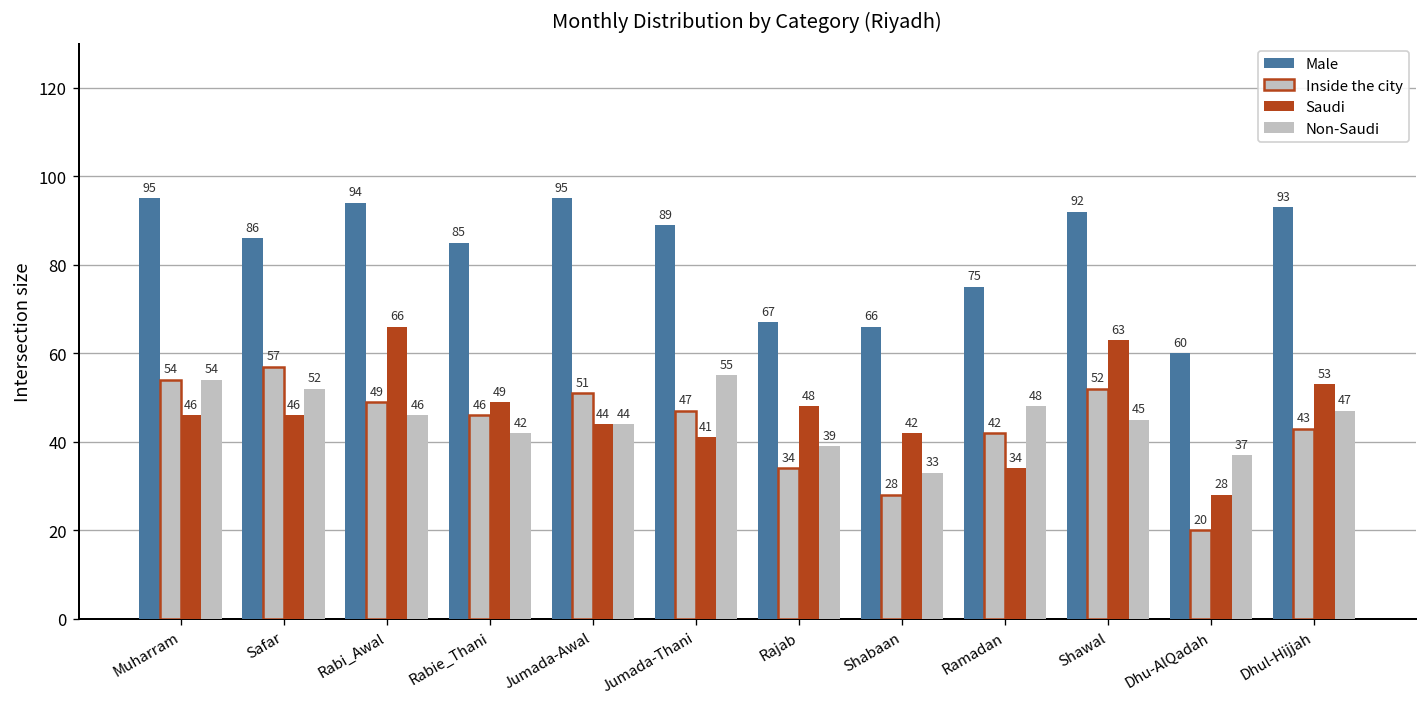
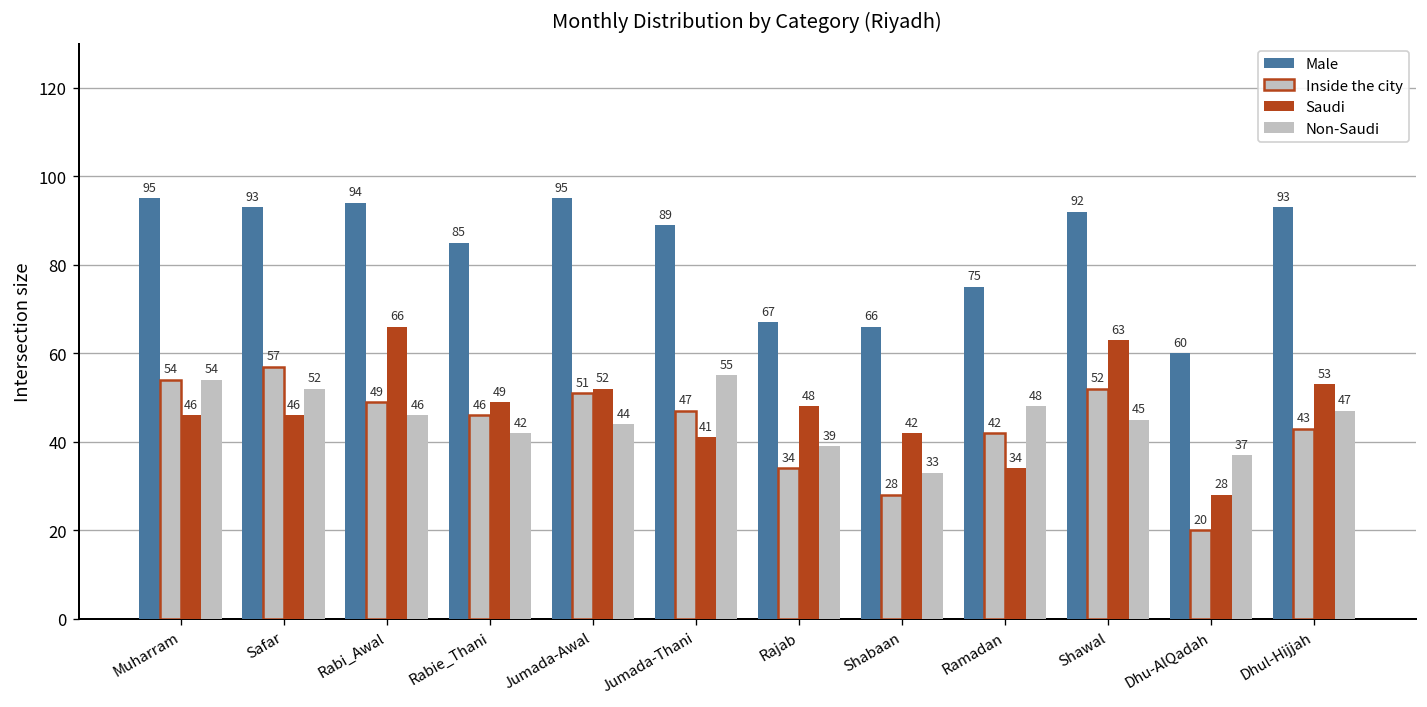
  {
    "Male": {
      "Muharram": 95,
-     "Safar": 86,
+     "Safar": 93,
      "Rabi_Awal": 94,
      "Rabie_Thani": 85,
      "Jumada-Awal": 95,
      "Jumada-Thani": 89,
      "Rajab": 67,
      "Shabaan": 66,
      "Ramadan": 75,
      "Shawal": 92,
      "Dhu-AlQadah": 60,
      "Dhul-Hijjah": 93
    },
    "Saudi": {
      "Muharram": 46,
      "Safar": 46,
      "Rabi_Awal": 66,
      "Rabie_Thani": 49,
-     "Jumada-Awal": 44,
+     "Jumada-Awal": 52,
      "Jumada-Thani": 41,
      "Rajab": 48,
      "Shabaan": 42,
      "Ramadan": 34,
      "Shawal": 63,
      "Dhu-AlQadah": 28,
      "Dhul-Hijjah": 53
    }
  }
